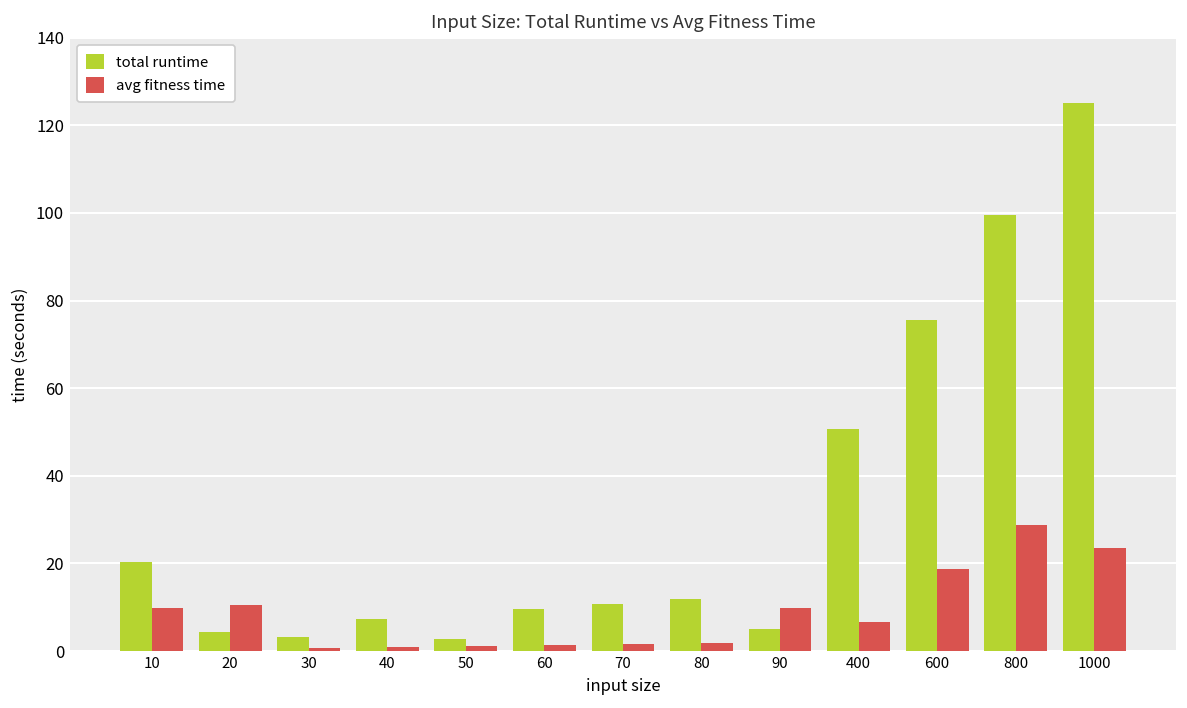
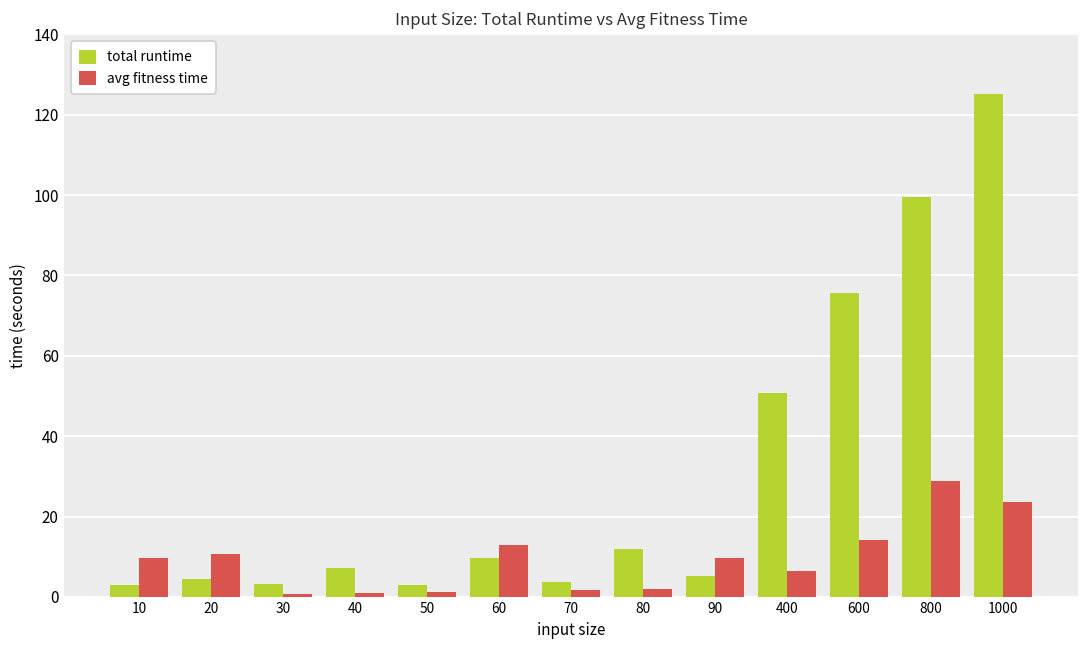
  {
    "total runtime": {
-     "10": 20,
+     "10": 3,
      "20": 4,
      "30": 3,
      "40": 7,
      "50": 3,
      "60": 10,
-     "70": 11,
+     "70": 4,
      "80": 12,
      "90": 5,
      "400": 51,
      "600": 76,
      "800": 99,
      "1000": 125
    },
    "avg fitness time": {
      "10": 10,
      "20": 11,
      "30": 1,
      "40": 1,
      "50": 1,
-     "60": 1,
+     "60": 13,
      "70": 2,
      "80": 2,
      "90": 10,
      "400": 7,
-     "600": 19,
+     "600": 14,
      "800": 29,
      "1000": 24
    }
  }
